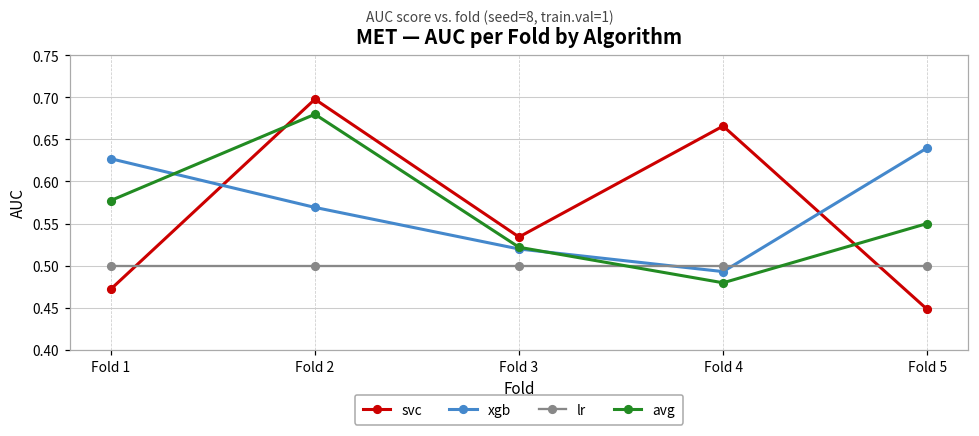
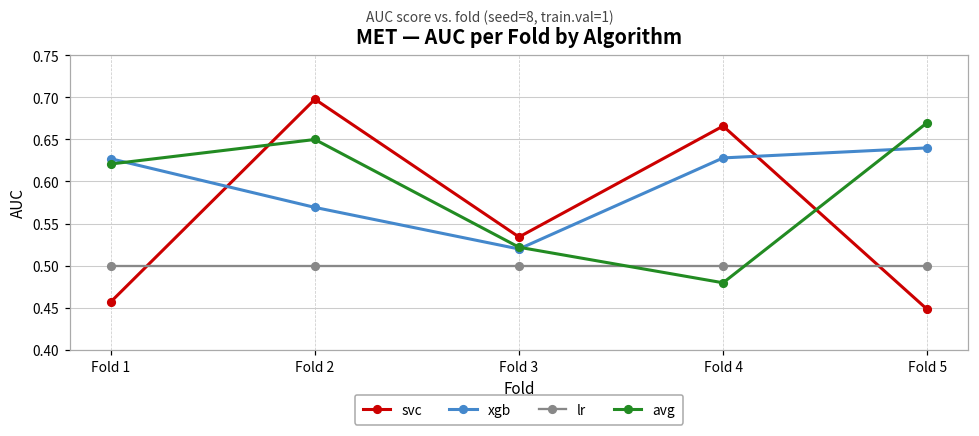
  {
    "svc": {
-     "Fold 1": 0.47,
+     "Fold 1": 0.46,
      "Fold 2": 0.70,
      "Fold 3": 0.53,
      "Fold 4": 0.67,
      "Fold 5": 0.45
    },
    "xgb": {
      "Fold 1": 0.63,
      "Fold 2": 0.57,
-     "Fold 4": 0.49,
+     "Fold 4": 0.63,
      "Fold 5": 0.64
    },
    "lr": {
      "Fold 1": 0.50,
      "Fold 2": 0.50,
      "Fold 3": 0.50,
      "Fold 4": 0.50,
      "Fold 5": 0.50
    },
    "avg": {
-     "Fold 1": 0.58,
-     "Fold 2": 0.68,
+     "Fold 1": 0.62,
+     "Fold 2": 0.65,
      "Fold 4": 0.48,
-     "Fold 5": 0.55
+     "Fold 5": 0.67
    }
  }
